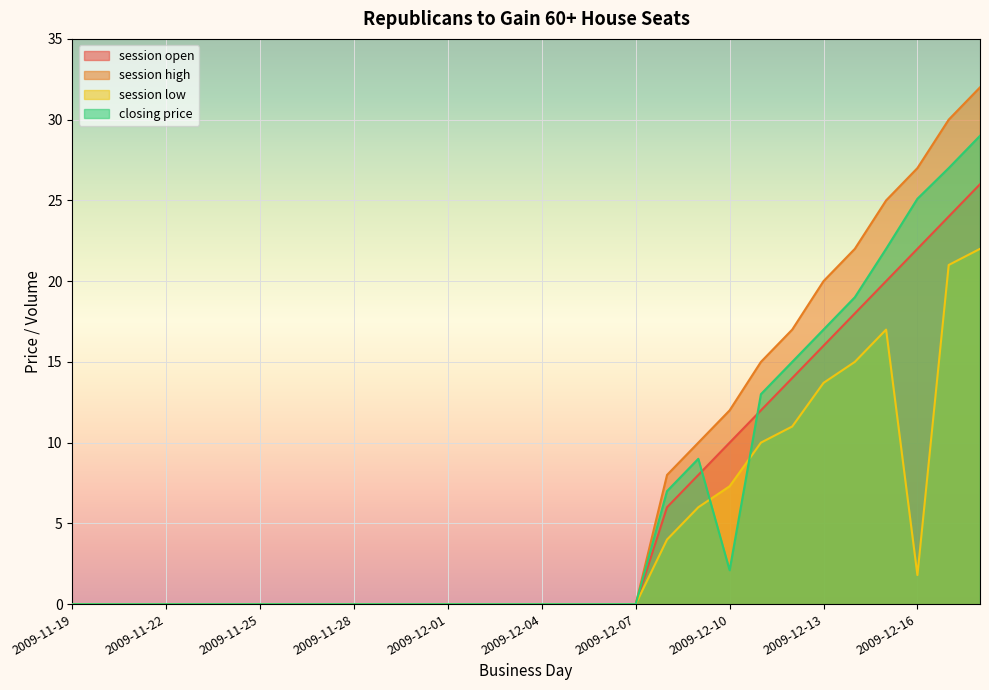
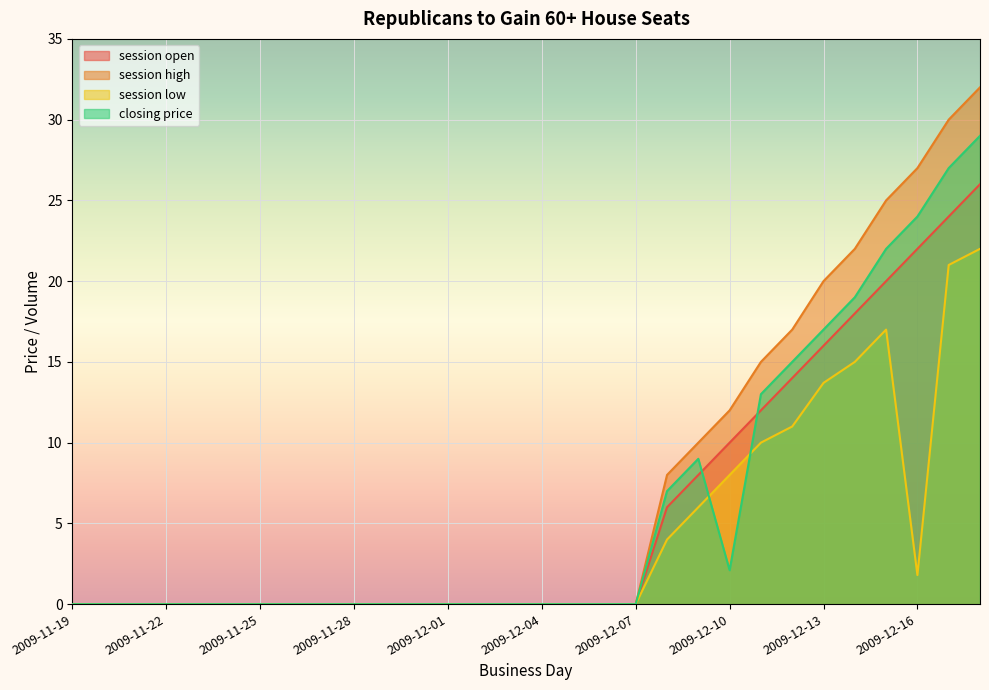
  {
    "session low": {
-     "2009-12-10": 7.3,
+     "2009-12-10": 8.0,
      "2009-12-13": 13.7,
      "2009-12-16": 1.8
    },
    "closing price": {
      "2009-12-10": 2.1,
      "2009-12-13": 17.0,
-     "2009-12-16": 25.1
+     "2009-12-16": 24.0
    }
  }
